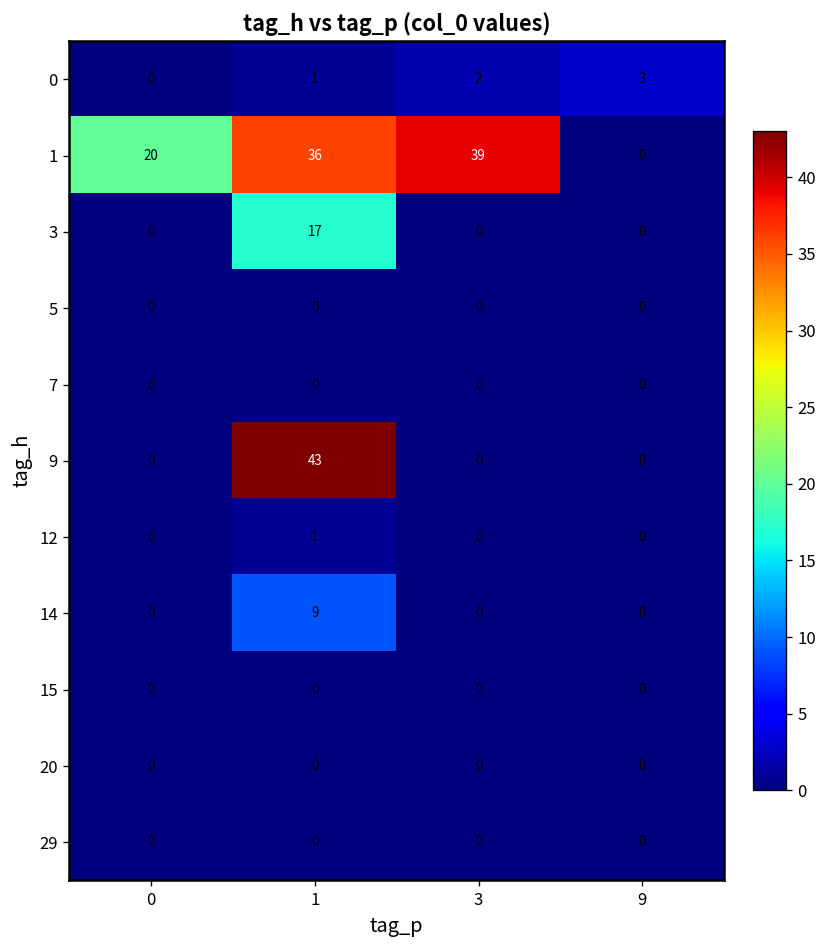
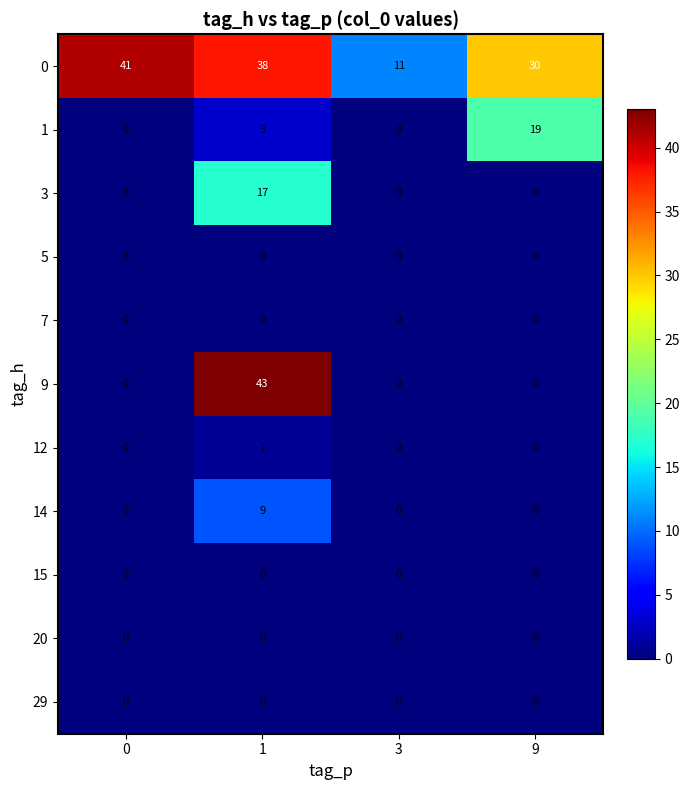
  {
    "0": {
-     "0": 0,
-     "1": 1,
-     "3": 2,
-     "9": 3
+     "0": 41,
+     "1": 38,
+     "3": 11,
+     "9": 30
    },
    "1": {
-     "0": 20,
-     "1": 36,
-     "3": 39,
-     "9": 0
+     "0": 0,
+     "1": 3,
+     "3": 0,
+     "9": 19
    },
    "3": {
      "0": 0,
      "1": 17,
      "3": 0,
      "9": 0
    },
    "5": {
      "0": 0,
      "1": 0,
      "3": 0,
      "9": 0
    },
    "7": {
      "0": 0,
      "1": 0,
      "3": 0,
      "9": 0
    },
    "9": {
      "0": 0,
      "1": 43,
      "3": 0,
      "9": 0
    },
    "12": {
      "0": 0,
      "1": 1,
      "3": 0,
      "9": 0
    },
    "14": {
      "0": 0,
      "1": 9,
      "3": 0,
      "9": 0
    },
    "15": {
      "0": 0,
      "1": 0,
      "3": 0,
      "9": 0
    },
    "20": {
      "0": 0,
      "1": 0,
      "3": 0,
      "9": 0
    },
    "29": {
      "0": 0,
      "1": 0,
      "3": 0,
      "9": 0
    }
  }
